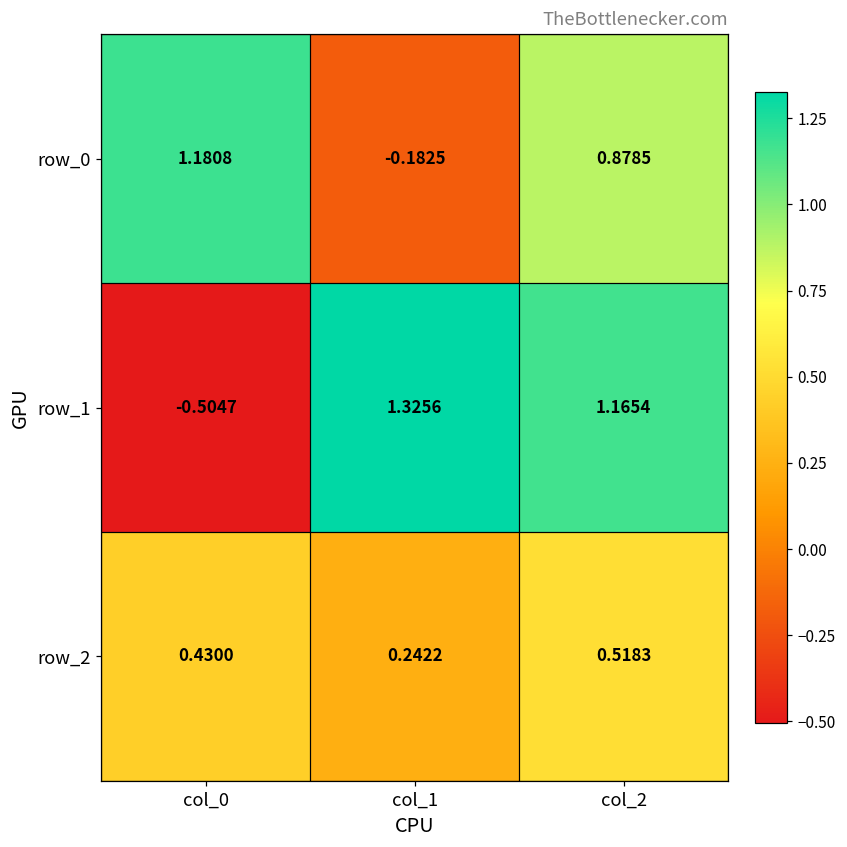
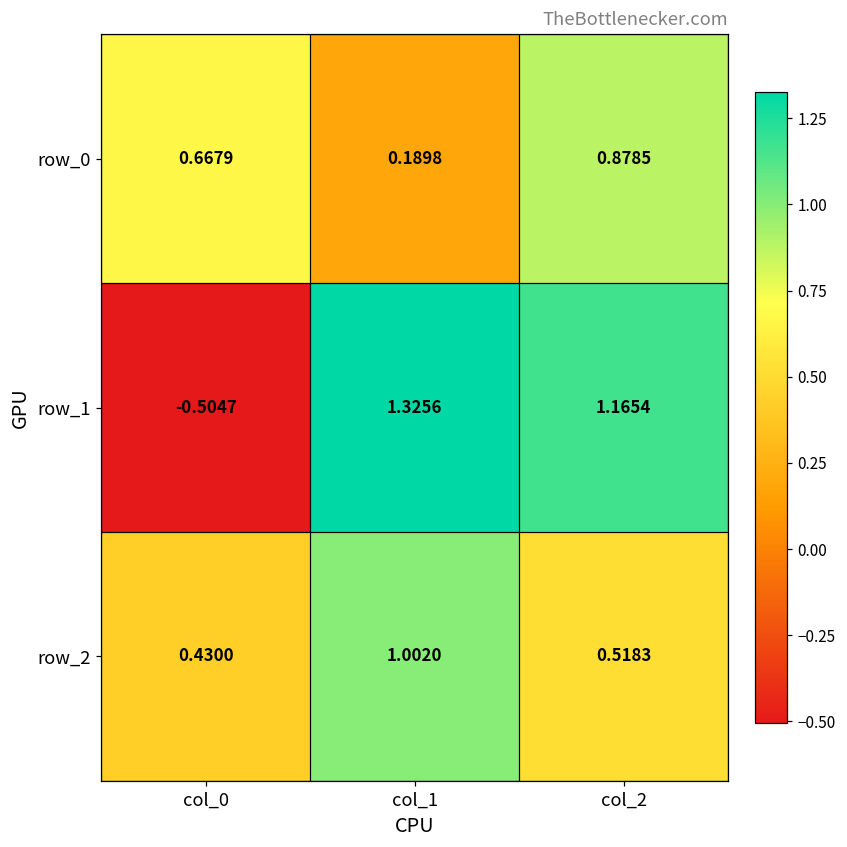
  {
    "row_0": {
-     "col_0": 1.1808,
-     "col_1": -0.1825,
+     "col_0": 0.6679,
+     "col_1": 0.1898,
      "col_2": 0.8785
    },
    "row_1": {
      "col_0": -0.5047,
      "col_1": 1.3256,
      "col_2": 1.1654
    },
    "row_2": {
      "col_0": 0.4300,
-     "col_1": 0.2422,
+     "col_1": 1.0020,
      "col_2": 0.5183
    }
  }
